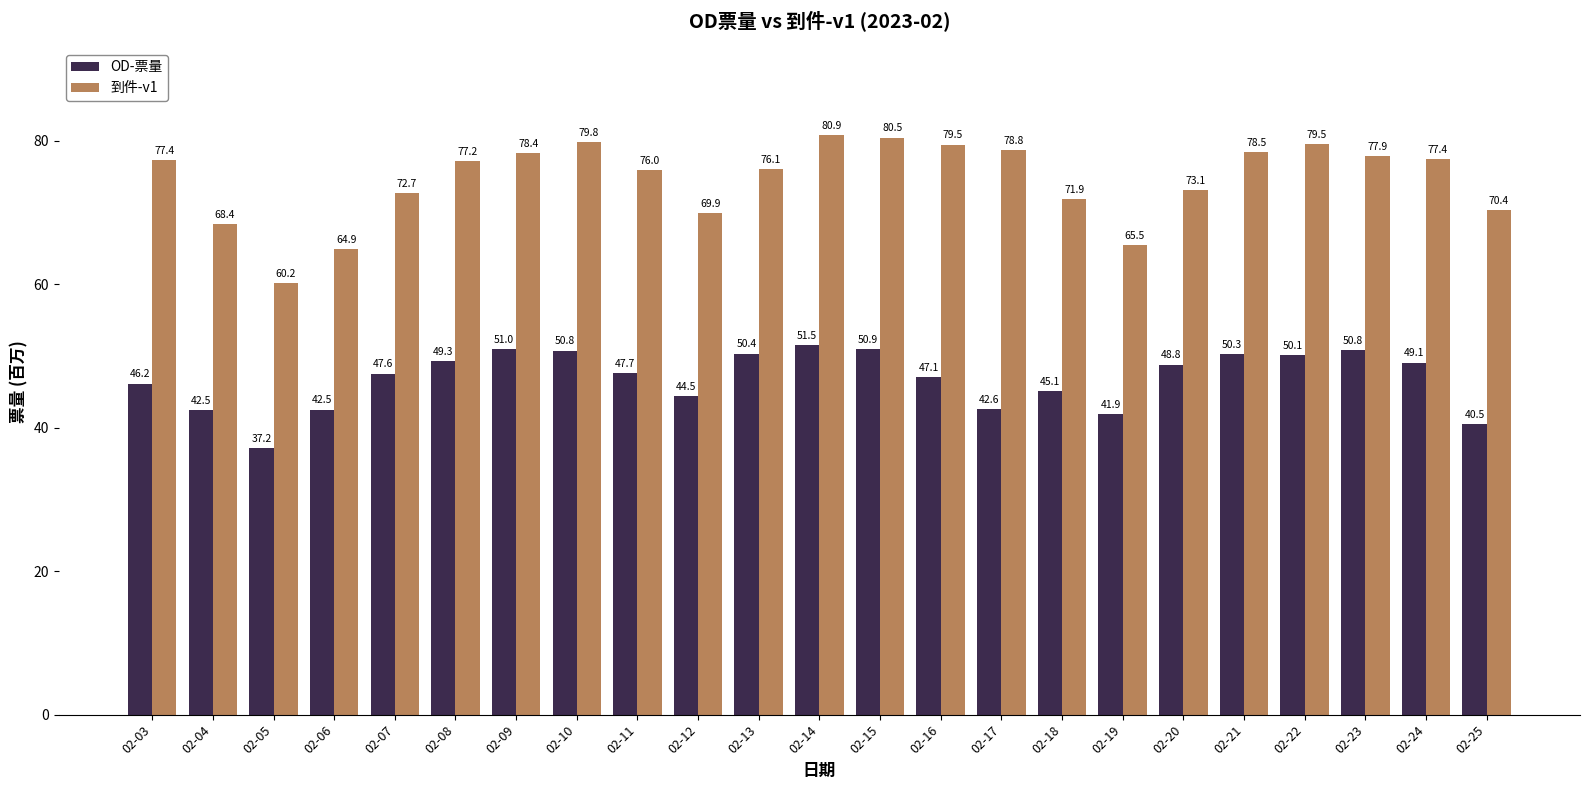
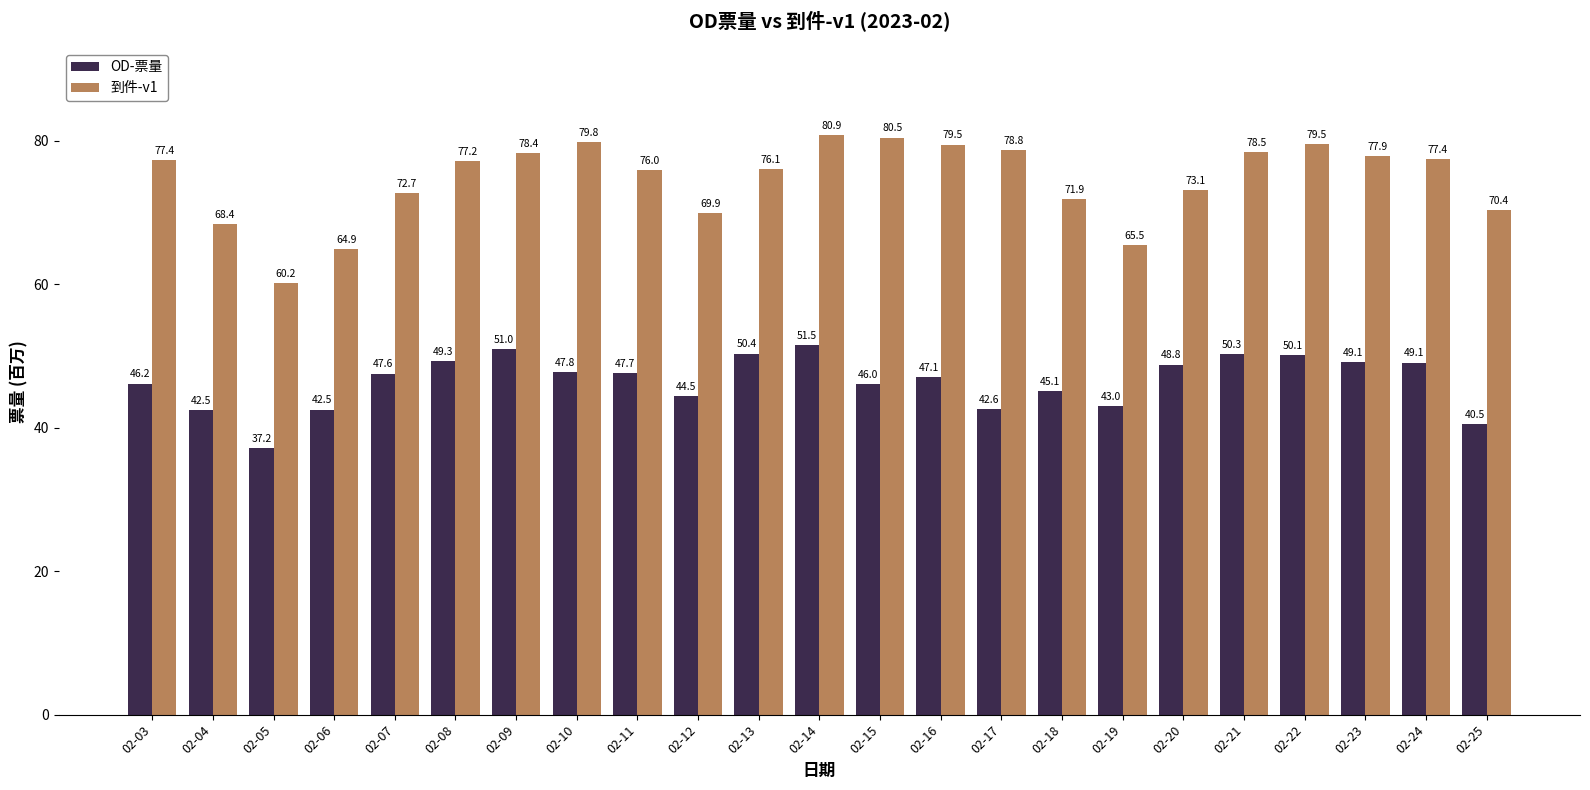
  {
    "OD-票量": {
      "02-03": 46.2,
      "02-04": 42.5,
      "02-05": 37.2,
      "02-06": 42.5,
      "02-07": 47.6,
      "02-08": 49.3,
      "02-09": 51.0,
-     "02-10": 50.8,
+     "02-10": 47.8,
      "02-11": 47.7,
      "02-12": 44.5,
      "02-13": 50.4,
      "02-14": 51.5,
-     "02-15": 50.9,
+     "02-15": 46.0,
      "02-16": 47.1,
      "02-17": 42.6,
      "02-18": 45.1,
-     "02-19": 41.9,
+     "02-19": 43.0,
      "02-20": 48.8,
      "02-21": 50.3,
      "02-22": 50.1,
-     "02-23": 50.8,
+     "02-23": 49.1,
      "02-24": 49.1,
      "02-25": 40.5
    },
    "到件-v1": {
      "02-03": 77.4,
      "02-04": 68.4,
      "02-05": 60.2,
      "02-06": 64.9,
      "02-07": 72.7,
      "02-08": 77.2,
      "02-09": 78.4,
      "02-10": 79.8,
      "02-11": 76.0,
      "02-12": 69.9,
      "02-13": 76.1,
      "02-14": 80.9,
      "02-15": 80.5,
      "02-16": 79.5,
      "02-17": 78.8,
      "02-18": 71.9,
      "02-19": 65.5,
      "02-20": 73.1,
      "02-21": 78.5,
      "02-22": 79.5,
      "02-23": 77.9,
      "02-24": 77.4,
      "02-25": 70.4
    }
  }
